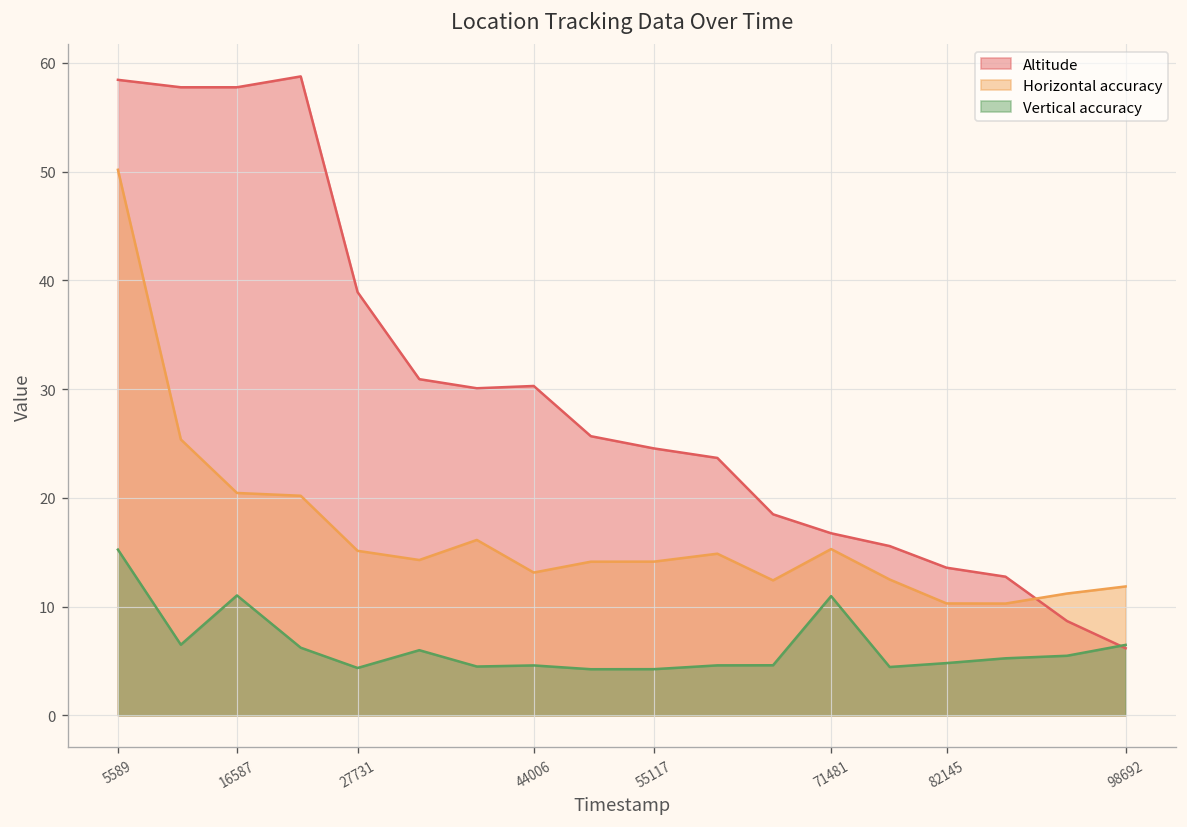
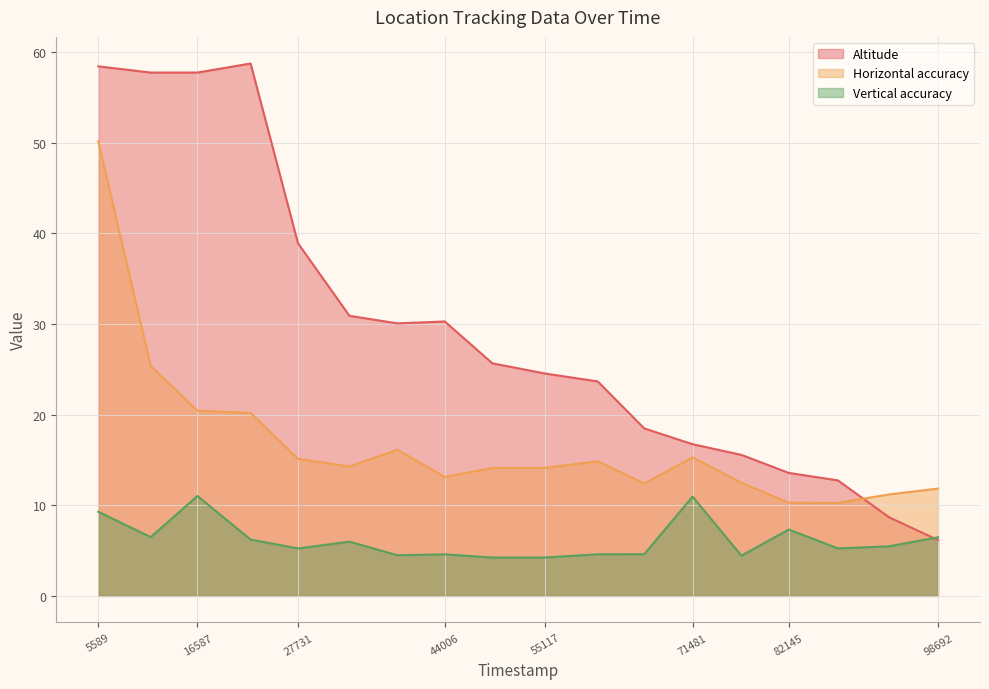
  {
    "Vertical accuracy": {
-     "5589": 15,
+     "5589": 9,
      "16587": 11,
-     "27731": 4,
+     "27731": 5,
      "44006": 5,
      "55117": 4,
      "71481": 11,
-     "82145": 5,
+     "82145": 7,
      "98692": 6
    }
  }
